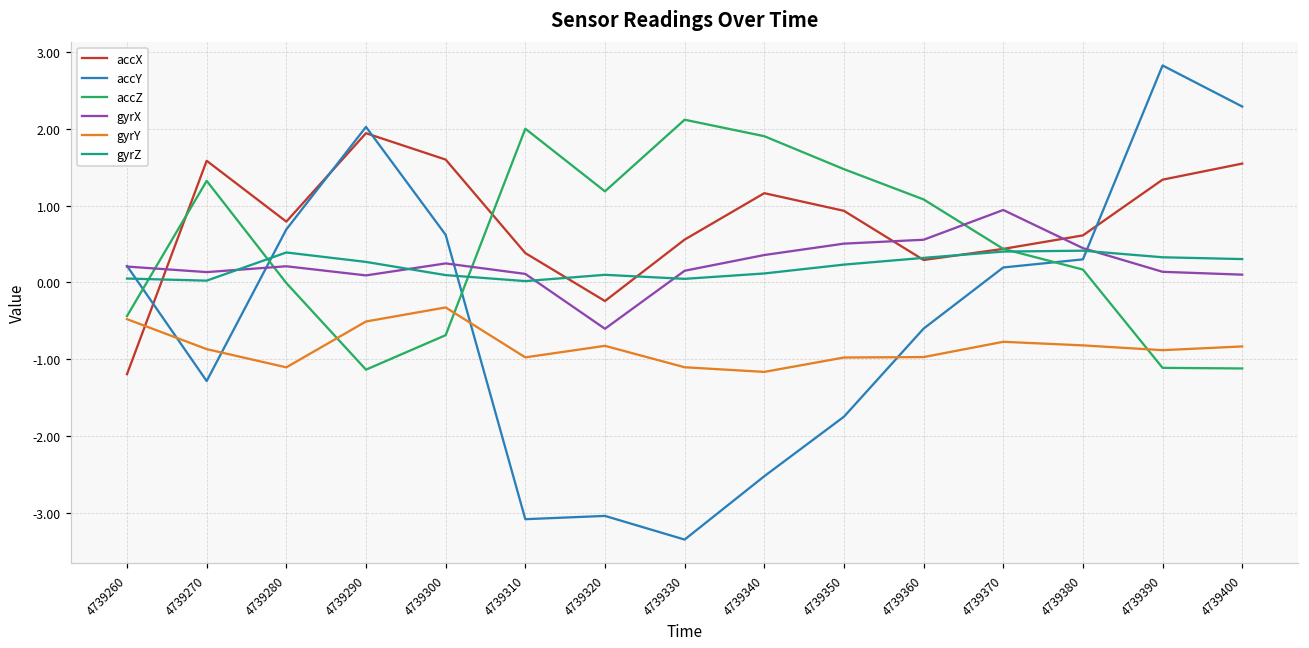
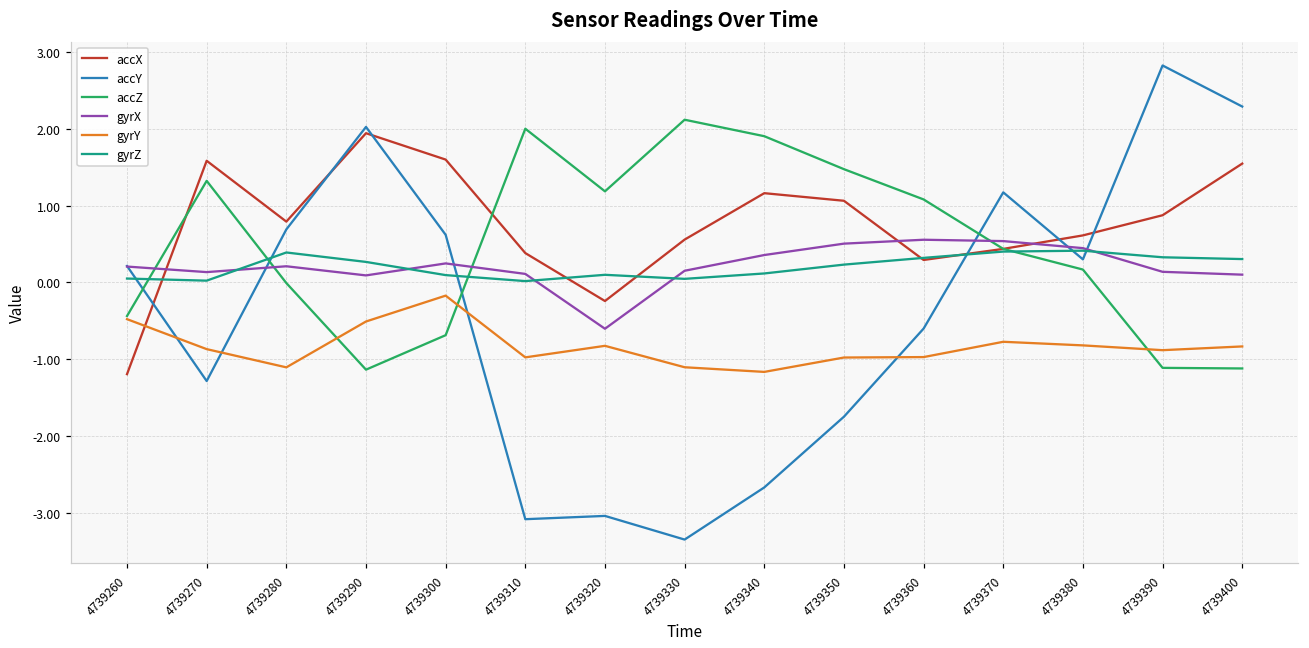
  {
    "accX": {
      "4739260": -1.2,
      "4739270": 1.6,
      "4739280": 0.8,
      "4739290": 1.9,
      "4739300": 1.6,
      "4739310": 0.4,
      "4739320": -0.2,
      "4739330": 0.6,
      "4739340": 1.2,
-     "4739350": 0.9,
+     "4739350": 1.1,
      "4739380": 0.6,
-     "4739390": 1.3,
+     "4739390": 0.9,
      "4739400": 1.5
    },
    "accY": {
      "4739270": -1.3,
      "4739280": 0.7,
      "4739290": 2.0,
      "4739300": 0.6,
      "4739310": -3.1,
      "4739320": -3.0,
      "4739330": -3.4,
-     "4739340": -2.5,
+     "4739340": -2.7,
      "4739350": -1.8,
      "4739360": -0.6,
-     "4739370": 0.2,
+     "4739370": 1.2,
      "4739380": 0.3,
      "4739390": 2.8,
      "4739400": 2.3
    },
    "gyrX": {
      "4739270": 0.1,
      "4739280": 0.2,
      "4739290": 0.1,
      "4739300": 0.2,
      "4739310": 0.1,
      "4739320": -0.6,
      "4739330": 0.2,
      "4739340": 0.4,
      "4739350": 0.5,
      "4739360": 0.6,
-     "4739370": 0.9,
+     "4739370": 0.5,
      "4739390": 0.1,
      "4739400": 0.1
    },
    "gyrY": {
      "4739260": -0.5,
      "4739270": -0.9,
      "4739280": -1.1,
      "4739290": -0.5,
-     "4739300": -0.3,
+     "4739300": -0.2,
      "4739310": -1.0,
      "4739320": -0.8,
      "4739330": -1.1,
      "4739340": -1.2,
      "4739350": -1.0,
      "4739360": -1.0,
      "4739370": -0.8,
      "4739380": -0.8,
      "4739390": -0.9,
      "4739400": -0.8
    }
  }
